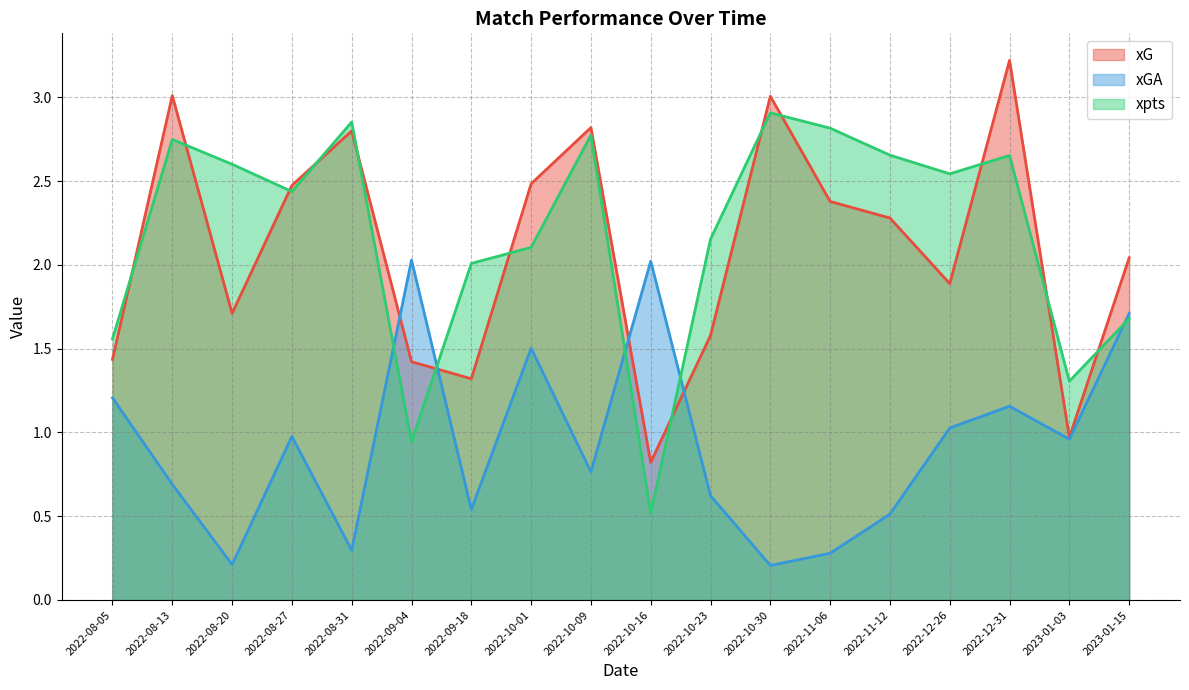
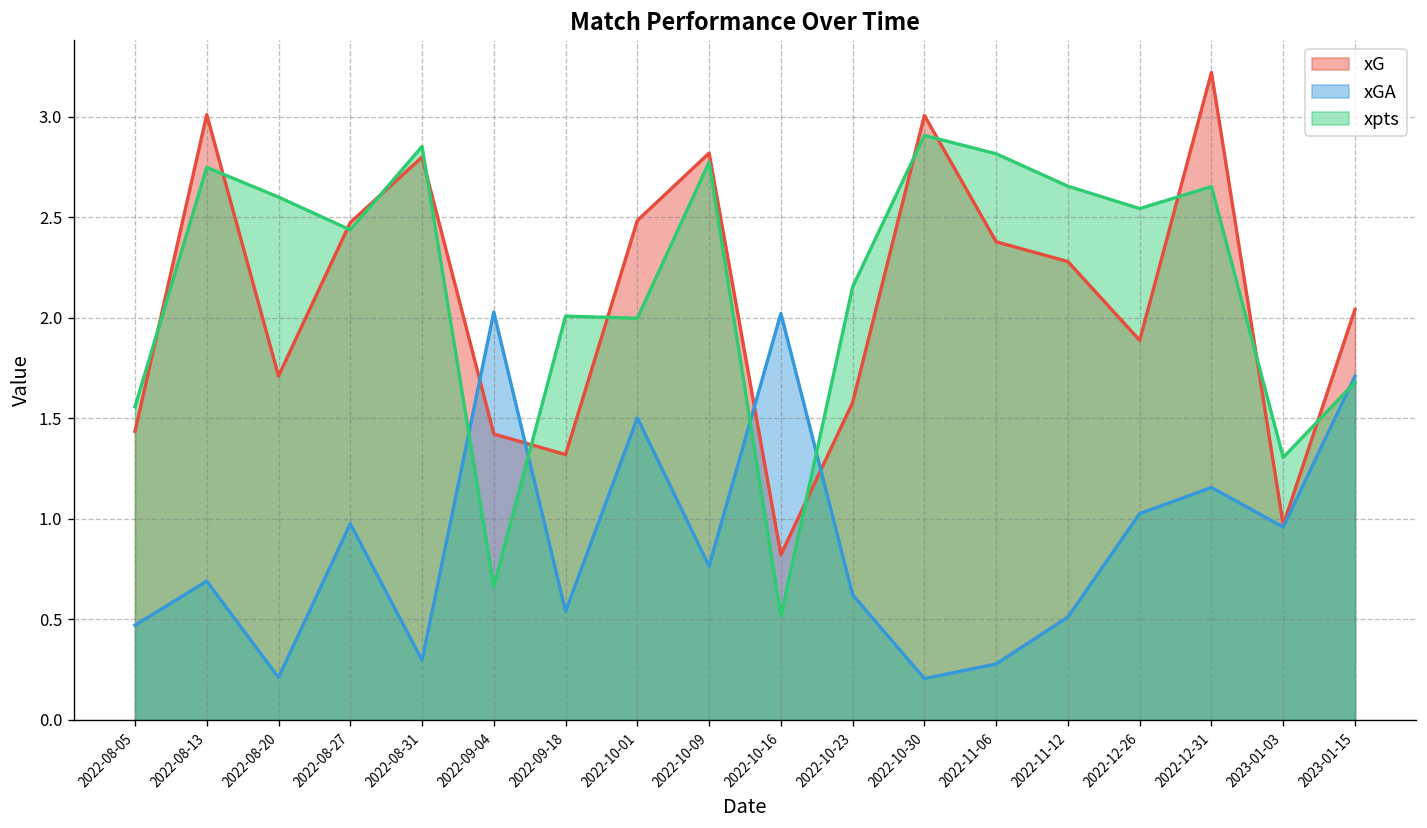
  {
    "xG": {
      "2022-08-05": 1.44,
      "2022-08-13": 3.01,
      "2022-08-20": 1.71,
      "2022-08-27": 2.47,
      "2022-08-31": 2.80,
      "2022-09-04": 1.42,
      "2022-09-18": 1.32,
      "2022-10-01": 2.48,
      "2022-10-09": 2.82,
      "2022-10-16": 0.82,
      "2022-10-23": 1.58,
      "2022-10-30": 3.01,
      "2022-11-06": 2.38,
      "2022-11-12": 2.28,
      "2022-12-26": 1.89,
      "2022-12-31": 3.22,
      "2023-01-15": 2.04
    },
    "xGA": {
-     "2022-08-05": 1.21,
+     "2022-08-05": 0.47,
      "2022-08-13": 0.69,
      "2022-08-20": 0.21,
      "2022-08-27": 0.98,
      "2022-08-31": 0.30,
      "2022-09-04": 2.03,
      "2022-09-18": 0.54,
      "2022-10-01": 1.50,
      "2022-10-09": 0.77,
      "2022-10-16": 2.02,
      "2022-10-23": 0.62,
      "2022-10-30": 0.21,
      "2022-11-06": 0.28,
      "2022-11-12": 0.51,
      "2022-12-26": 1.03,
      "2022-12-31": 1.16,
      "2023-01-15": 1.71
    },
    "xpts": {
      "2022-08-05": 1.56,
      "2022-08-13": 2.75,
      "2022-08-20": 2.60,
      "2022-08-27": 2.44,
      "2022-08-31": 2.85,
-     "2022-09-04": 0.94,
+     "2022-09-04": 0.66,
      "2022-09-18": 2.01,
-     "2022-10-01": 2.10,
+     "2022-10-01": 2.00,
      "2022-10-09": 2.77,
      "2022-10-16": 0.52,
      "2022-10-23": 2.15,
      "2022-10-30": 2.91,
      "2022-11-06": 2.82,
      "2022-11-12": 2.66,
      "2022-12-26": 2.54,
      "2022-12-31": 2.65,
      "2023-01-03": 1.31,
      "2023-01-15": 1.68
    }
  }
